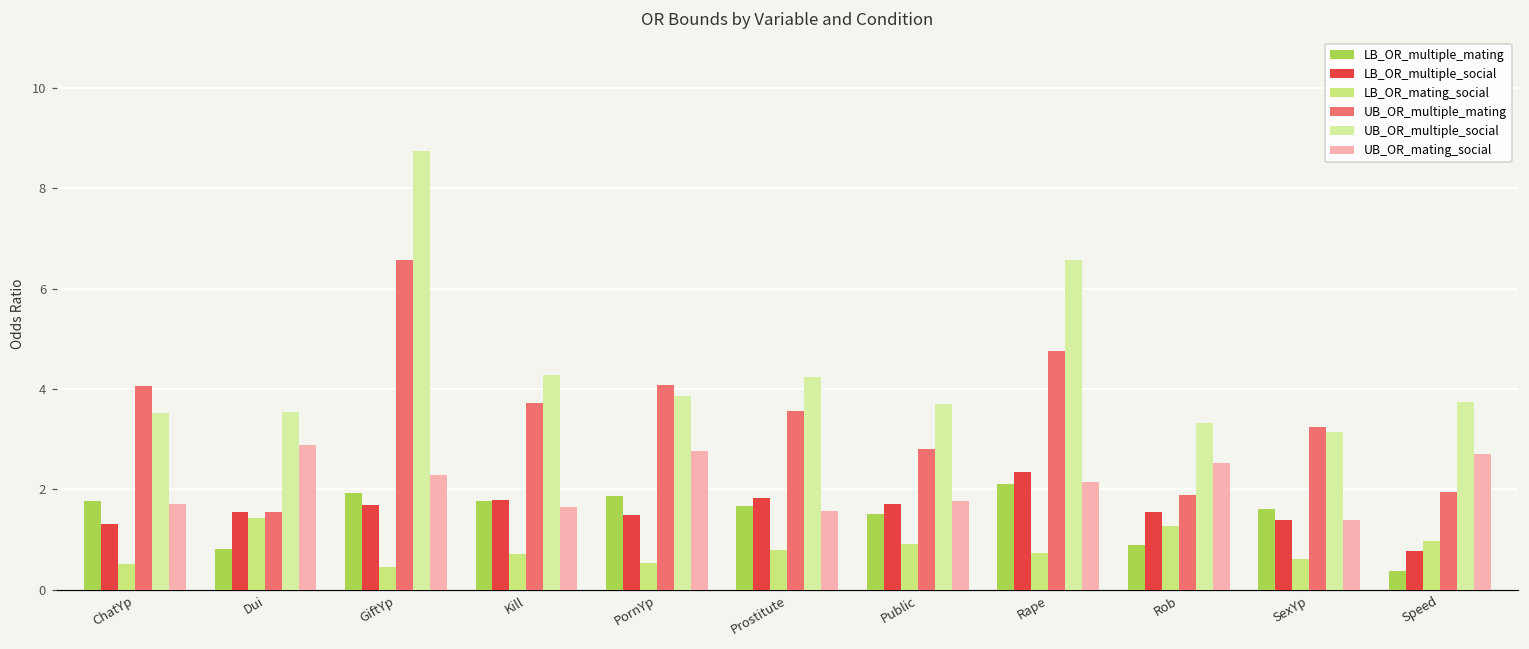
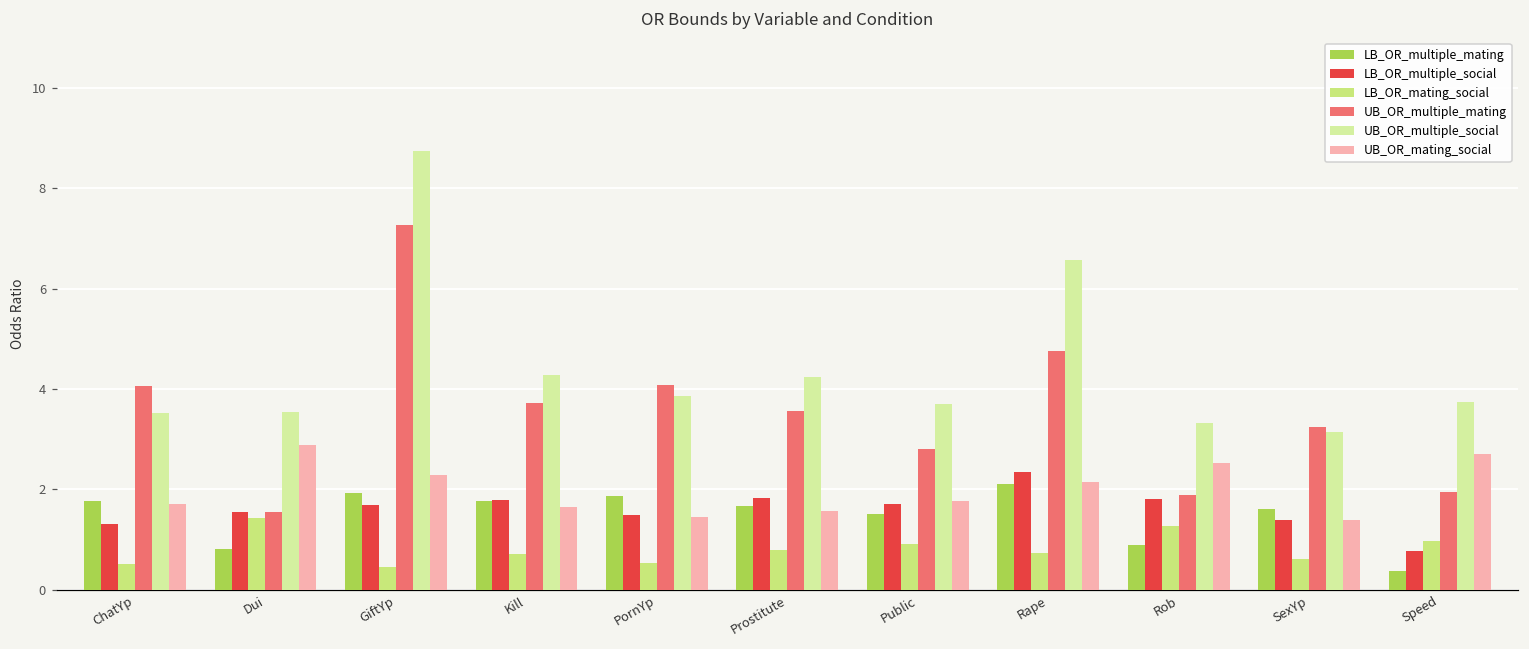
  {
    "LB_OR_multiple_social": {
      "ChatYp": 1.3,
      "Dui": 1.6,
      "GiftYp": 1.7,
      "Kill": 1.8,
      "PornYp": 1.5,
      "Prostitute": 1.8,
      "Public": 1.7,
      "Rape": 2.4,
-     "Rob": 1.6,
+     "Rob": 1.8,
      "SexYp": 1.4,
      "Speed": 0.8
    },
    "UB_OR_multiple_mating": {
      "ChatYp": 4.1,
      "Dui": 1.6,
-     "GiftYp": 6.6,
+     "GiftYp": 7.3,
      "Kill": 3.7,
      "PornYp": 4.1,
      "Prostitute": 3.6,
      "Public": 2.8,
      "Rape": 4.8,
      "Rob": 1.9,
      "SexYp": 3.2,
      "Speed": 1.9
    },
    "UB_OR_mating_social": {
      "ChatYp": 1.7,
      "Dui": 2.9,
      "GiftYp": 2.3,
      "Kill": 1.7,
-     "PornYp": 2.8,
+     "PornYp": 1.4,
      "Prostitute": 1.6,
      "Public": 1.8,
      "Rape": 2.1,
      "Rob": 2.5,
      "SexYp": 1.4,
      "Speed": 2.7
    }
  }
